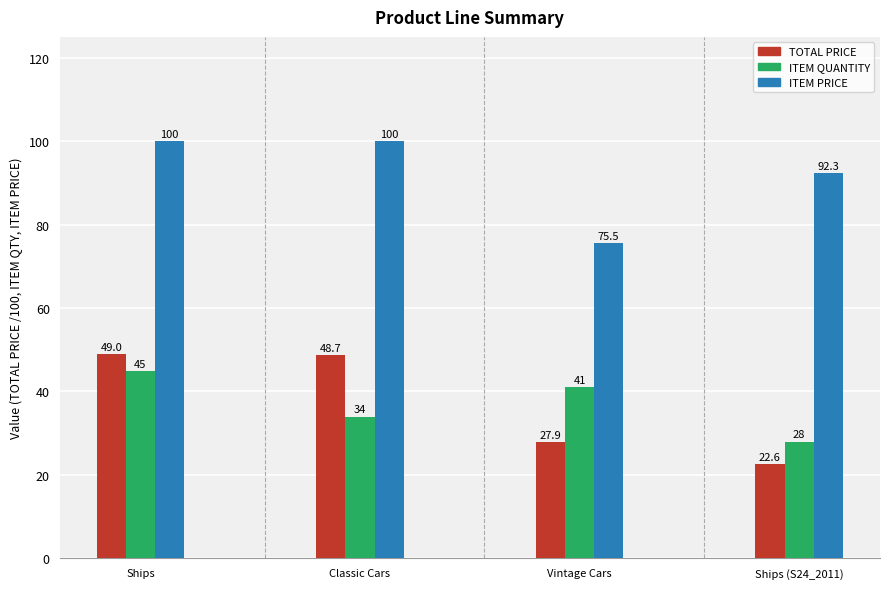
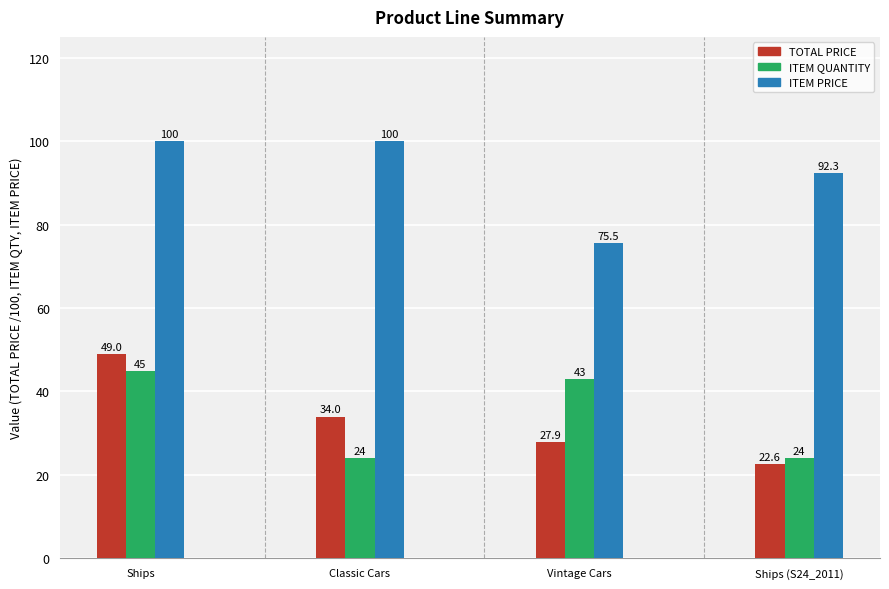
  {
    "TOTAL PRICE": {
      "Ships": 49.0,
-     "Classic Cars": 48.7,
+     "Classic Cars": 34.0,
      "Vintage Cars": 27.9,
      "Ships (S24_2011)": 22.6
    },
    "ITEM QUANTITY": {
      "Ships": 45,
-     "Classic Cars": 34,
-     "Vintage Cars": 41,
-     "Ships (S24_2011)": 28
+     "Classic Cars": 24,
+     "Vintage Cars": 43,
+     "Ships (S24_2011)": 24
    },
    "ITEM PRICE": {
      "Ships": 100,
      "Classic Cars": 100,
      "Vintage Cars": 75.5,
      "Ships (S24_2011)": 92.3
    }
  }
